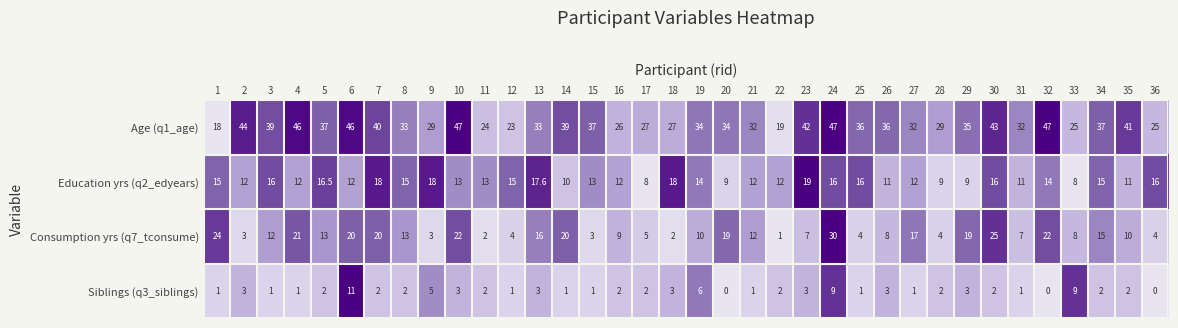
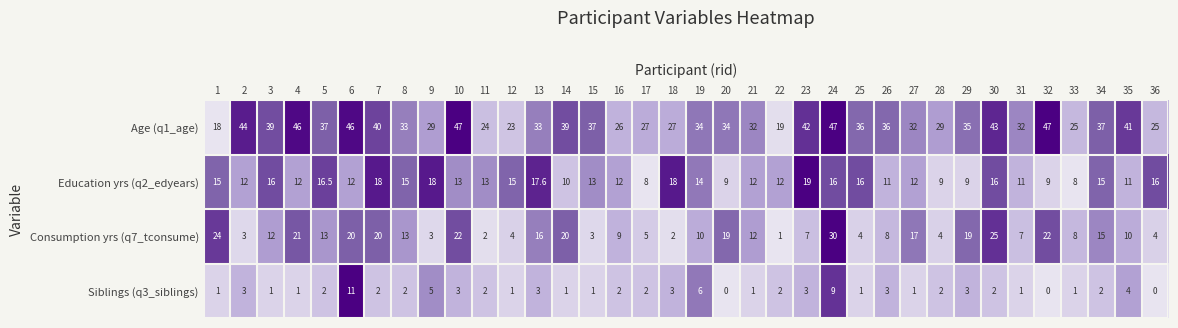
  {
    "Age (q1_age)": {
      "1": 18,
      "2": 44,
      "3": 39,
      "4": 46,
      "5": 37,
      "6": 46,
      "7": 40,
      "8": 33,
      "9": 29,
      "10": 47,
      "11": 24,
      "12": 23,
      "13": 33,
      "14": 39,
      "15": 37,
      "16": 26,
      "17": 27,
      "18": 27,
      "19": 34,
      "20": 34,
      "21": 32,
      "22": 19,
      "23": 42,
      "24": 47,
      "25": 36,
      "26": 36,
      "27": 32,
      "28": 29,
      "29": 35,
      "30": 43,
      "31": 32,
      "32": 47,
      "33": 25,
      "34": 37,
      "35": 41,
      "36": 25
    },
    "Education yrs (q2_edyears)": {
      "1": 15,
      "2": 12,
      "3": 16,
      "4": 12,
      "5": 16.5,
      "6": 12,
      "7": 18,
      "8": 15,
      "9": 18,
      "10": 13,
      "11": 13,
      "12": 15,
      "13": 17.6,
      "14": 10,
      "15": 13,
      "16": 12,
      "17": 8,
      "18": 18,
      "19": 14,
      "20": 9,
      "21": 12,
      "22": 12,
      "23": 19,
      "24": 16,
      "25": 16,
      "26": 11,
      "27": 12,
      "28": 9,
      "29": 9,
      "30": 16,
      "31": 11,
-     "32": 14,
+     "32": 9,
      "33": 8,
      "34": 15,
      "35": 11,
      "36": 16
    },
    "Consumption yrs (q7_tconsume)": {
      "1": 24,
      "2": 3,
      "3": 12,
      "4": 21,
      "5": 13,
      "6": 20,
      "7": 20,
      "8": 13,
      "9": 3,
      "10": 22,
      "11": 2,
      "12": 4,
      "13": 16,
      "14": 20,
      "15": 3,
      "16": 9,
      "17": 5,
      "18": 2,
      "19": 10,
      "20": 19,
      "21": 12,
      "22": 1,
      "23": 7,
      "24": 30,
      "25": 4,
      "26": 8,
      "27": 17,
      "28": 4,
      "29": 19,
      "30": 25,
      "31": 7,
      "32": 22,
      "33": 8,
      "34": 15,
      "35": 10,
      "36": 4
    },
    "Siblings (q3_siblings)": {
      "1": 1,
      "2": 3,
      "3": 1,
      "4": 1,
      "5": 2,
      "6": 11,
      "7": 2,
      "8": 2,
      "9": 5,
      "10": 3,
      "11": 2,
      "12": 1,
      "13": 3,
      "14": 1,
      "15": 1,
      "16": 2,
      "17": 2,
      "18": 3,
      "19": 6,
      "20": 0,
      "21": 1,
      "22": 2,
      "23": 3,
      "24": 9,
      "25": 1,
      "26": 3,
      "27": 1,
      "28": 2,
      "29": 3,
      "30": 2,
      "31": 1,
      "32": 0,
-     "33": 9,
+     "33": 1,
      "34": 2,
-     "35": 2,
+     "35": 4,
      "36": 0
    }
  }
